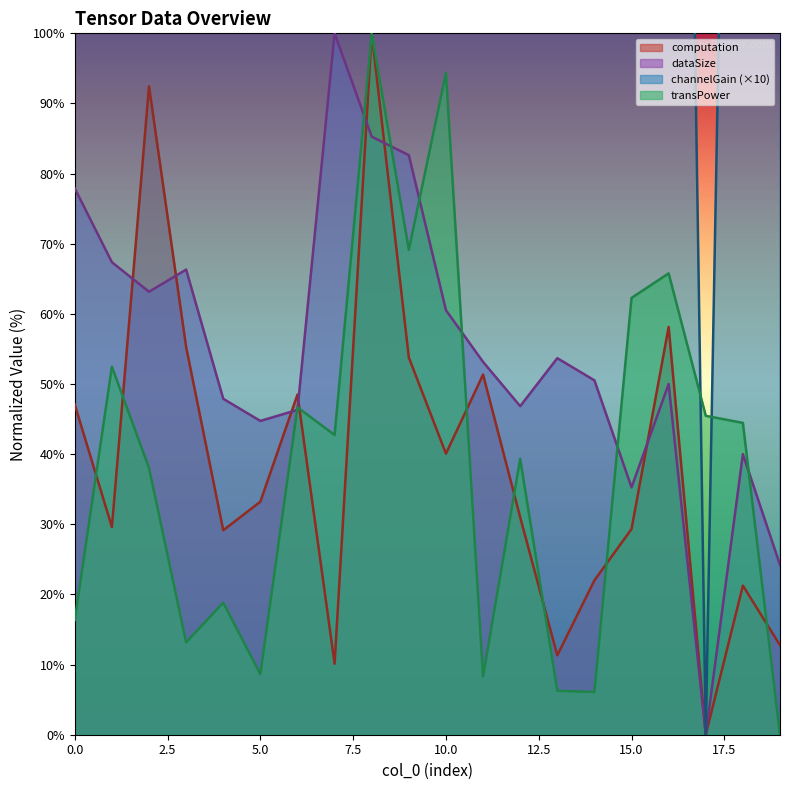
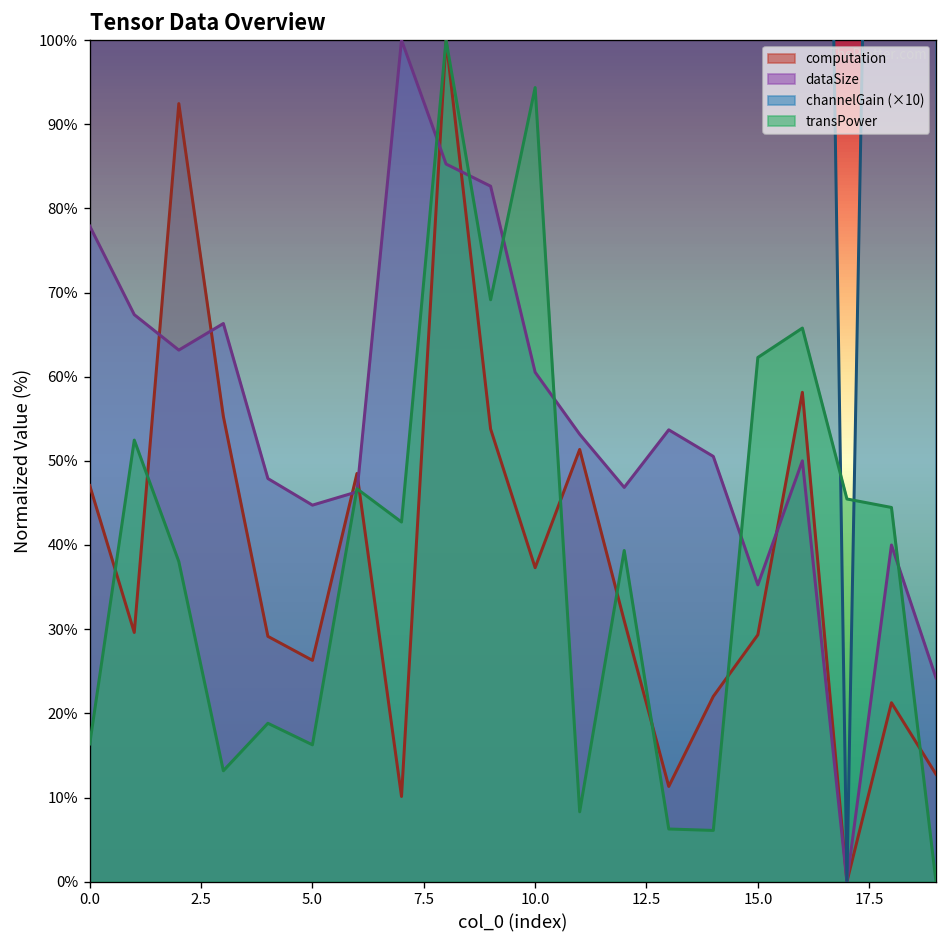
  {
    "computation": {
      "0.0": "47%",
-     "5.0": "33%",
-     "10.0": "40%",
+     "5.0": "26%",
+     "10.0": "37%",
      "15.0": "29%"
    },
    "dataSize": {
      "0.0": "78%",
      "5.0": "45%",
      "10.0": "61%",
      "15.0": "35%"
    },
    "transPower": {
      "0.0": "16%",
-     "5.0": "9%",
+     "5.0": "16%",
      "10.0": "94%",
      "15.0": "62%"
    }
  }
